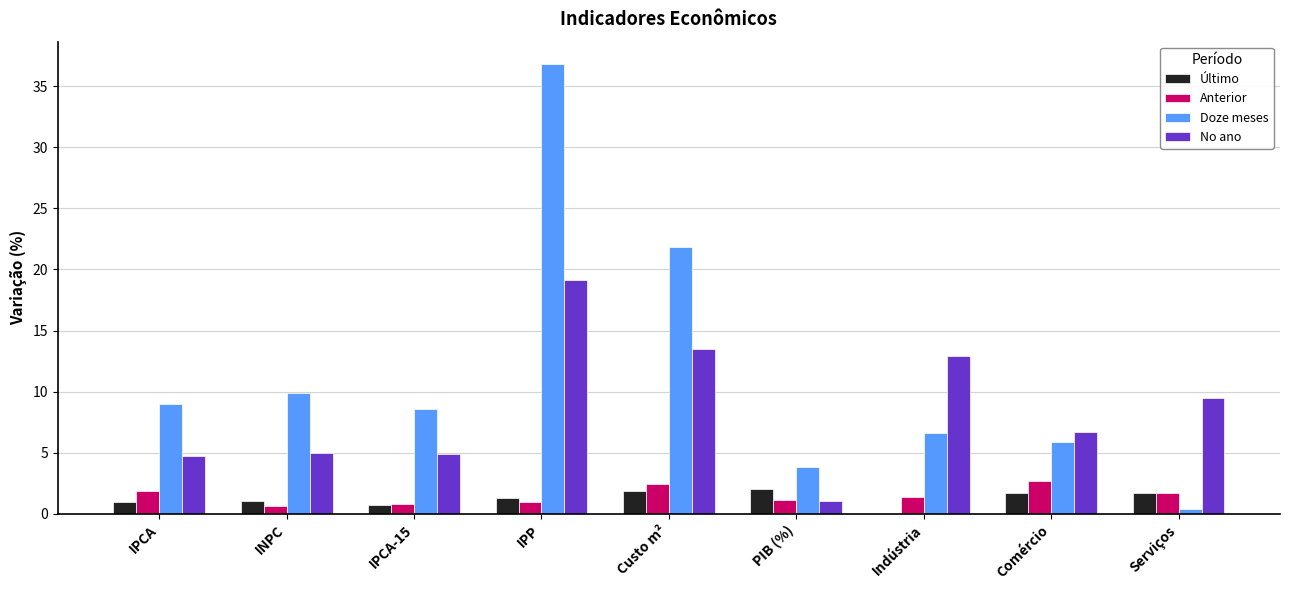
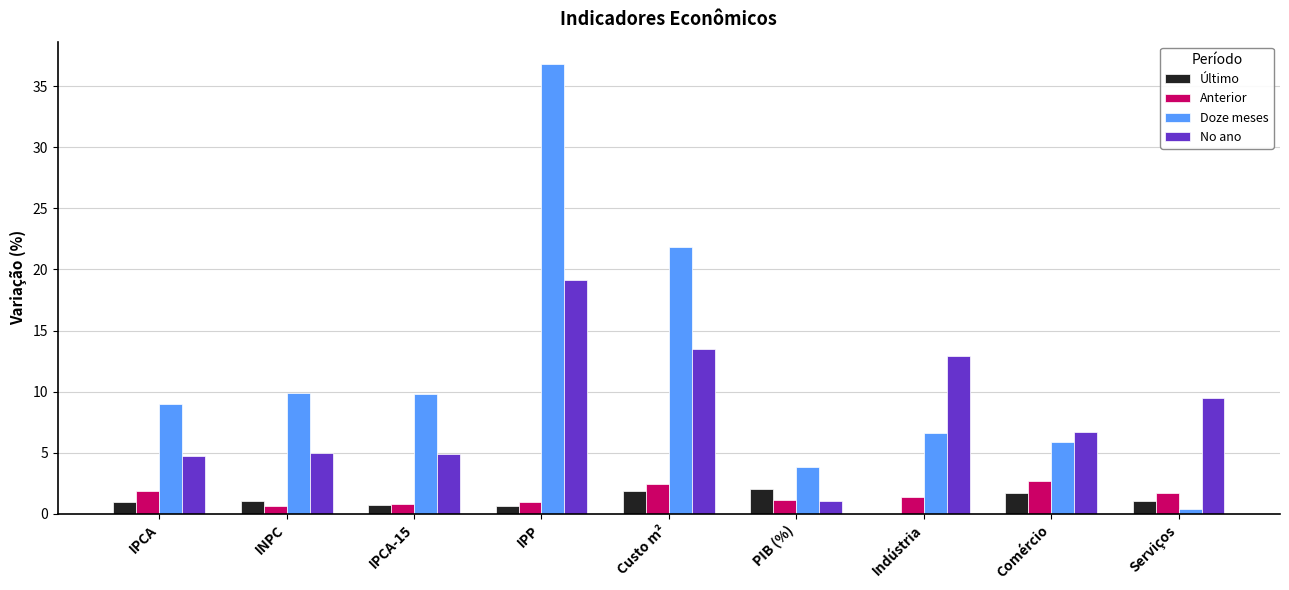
  {
    "Último": {
      "IPCA": 1.0,
      "INPC": 1.0,
      "IPCA-15": 0.7,
-     "IPP": 1.3,
+     "IPP": 0.7,
      "Custo m²": 1.9,
      "PIB (%)": 2.0,
      "Indústria": 0.0,
      "Comércio": 1.7,
-     "Serviços": 1.7
+     "Serviços": 1.0
    },
    "Anterior": {
      "IPCA": 1.9,
      "INPC": 0.6,
      "IPCA-15": 0.8,
      "IPP": 1.0,
      "Custo m²": 2.5,
      "PIB (%)": 1.1,
      "Indústria": 1.4,
      "Comércio": 2.7,
      "Serviços": 1.7
    },
    "Doze meses": {
      "IPCA": 9.0,
      "INPC": 9.9,
-     "IPCA-15": 8.6,
+     "IPCA-15": 9.8,
      "IPP": 36.8,
      "Custo m²": 21.8,
      "PIB (%)": 3.8,
      "Indústria": 6.6,
      "Comércio": 5.9,
      "Serviços": 0.4
    },
    "No ano": {
      "IPCA": 4.8,
      "INPC": 5.0,
      "IPCA-15": 4.9,
      "IPP": 19.1,
      "Custo m²": 13.5,
      "PIB (%)": 1.0,
      "Indústria": 12.9,
      "Comércio": 6.7,
      "Serviços": 9.5
    }
  }
